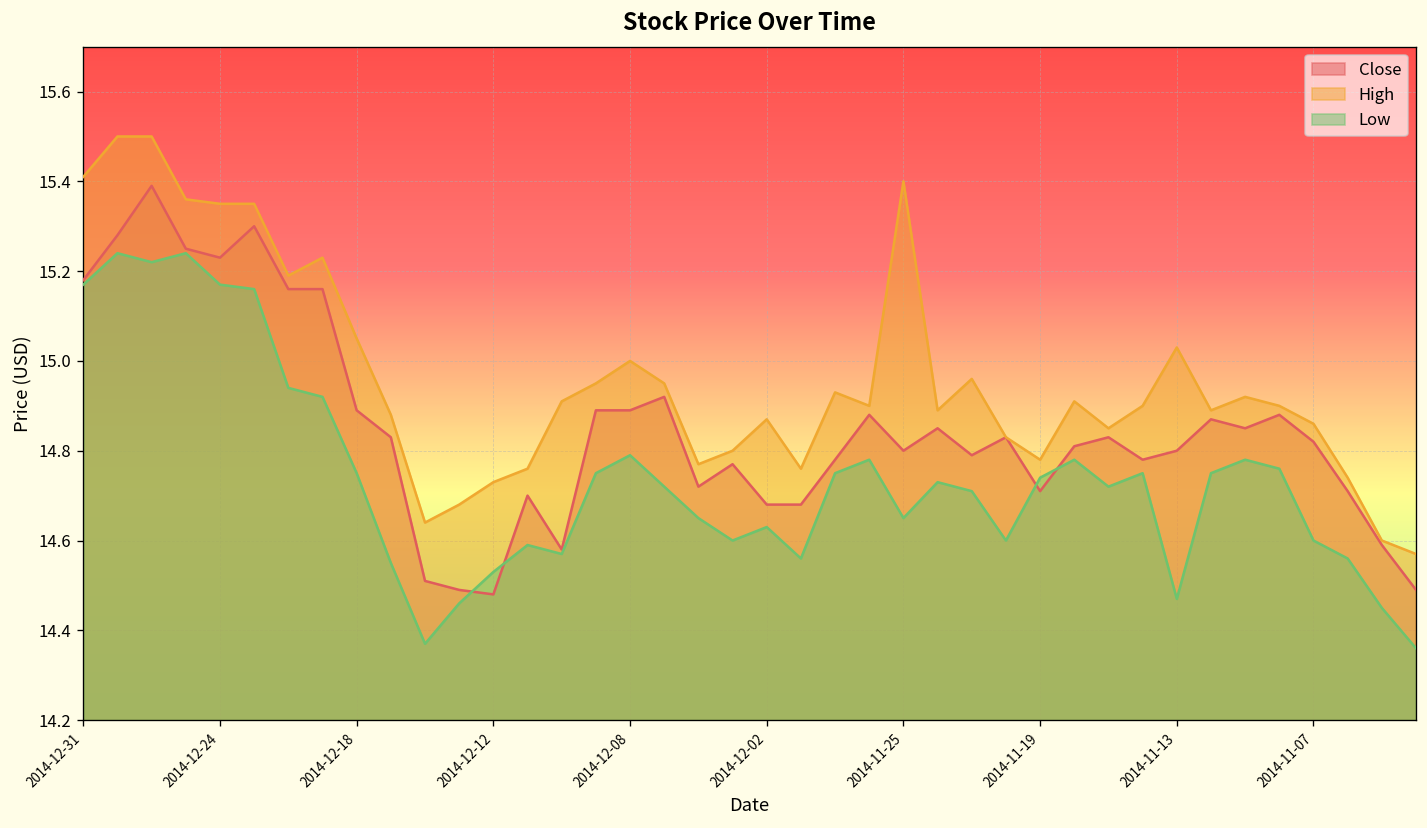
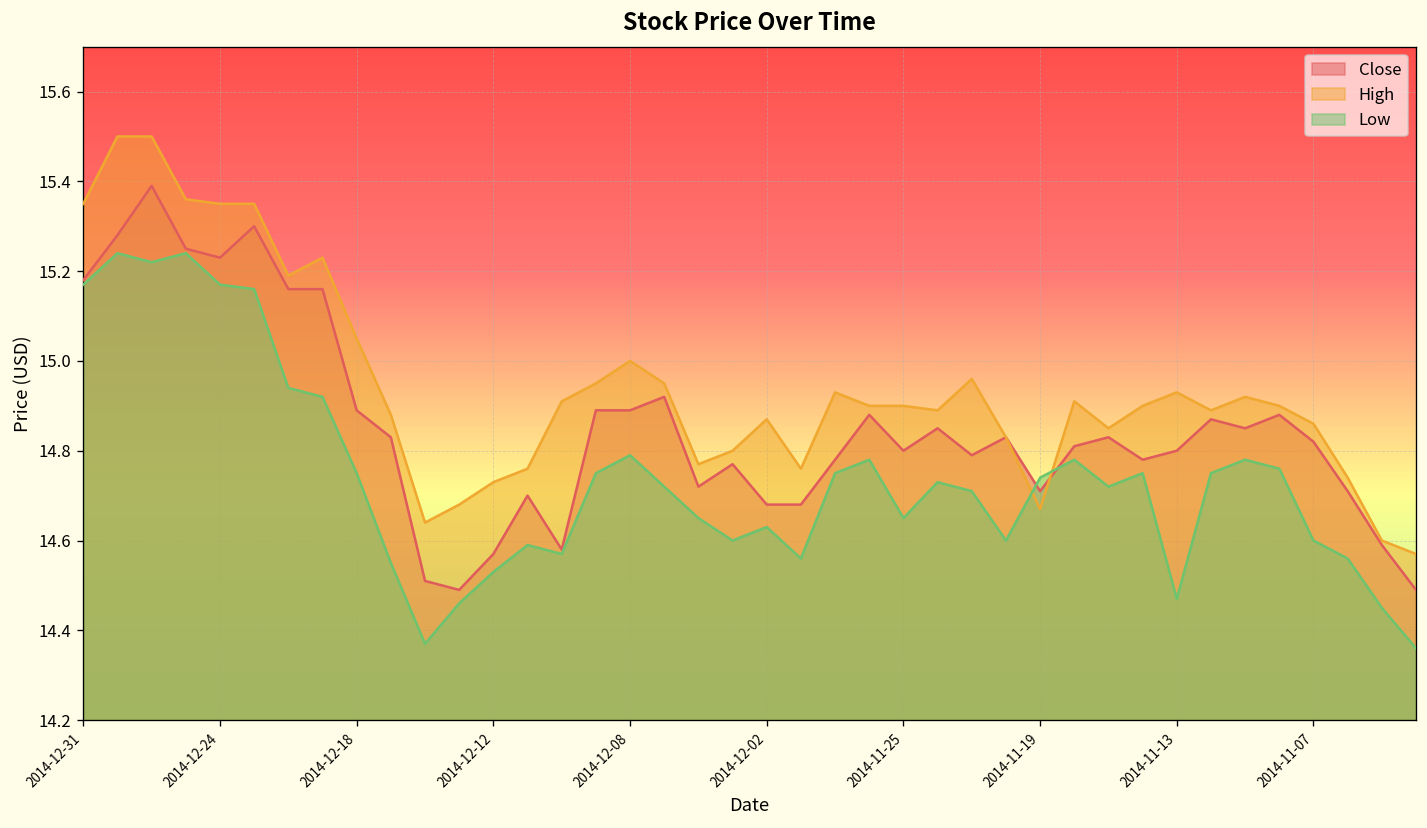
  {
    "Close": {
      "2014-12-31": 15.18,
      "2014-12-24": 15.23,
      "2014-12-18": 14.89,
-     "2014-12-12": 14.48,
+     "2014-12-12": 14.57,
      "2014-12-08": 14.89,
      "2014-12-02": 14.68,
      "2014-11-25": 14.80,
      "2014-11-19": 14.71,
      "2014-11-13": 14.80,
      "2014-11-07": 14.82
    },
    "High": {
-     "2014-12-31": 15.41,
+     "2014-12-31": 15.35,
      "2014-12-24": 15.35,
      "2014-12-18": 15.05,
      "2014-12-12": 14.73,
      "2014-12-08": 15.00,
      "2014-12-02": 14.87,
-     "2014-11-25": 15.4,
-     "2014-11-19": 14.78,
-     "2014-11-13": 15.03,
+     "2014-11-25": 14.9,
+     "2014-11-19": 14.67,
+     "2014-11-13": 14.93,
      "2014-11-07": 14.86
    },
    "Low": {
      "2014-12-31": 15.17,
      "2014-12-24": 15.17,
      "2014-12-18": 14.75,
      "2014-12-12": 14.53,
      "2014-12-08": 14.79,
      "2014-12-02": 14.63,
      "2014-11-25": 14.65,
      "2014-11-19": 14.74,
      "2014-11-13": 14.47,
      "2014-11-07": 14.60
    }
  }
